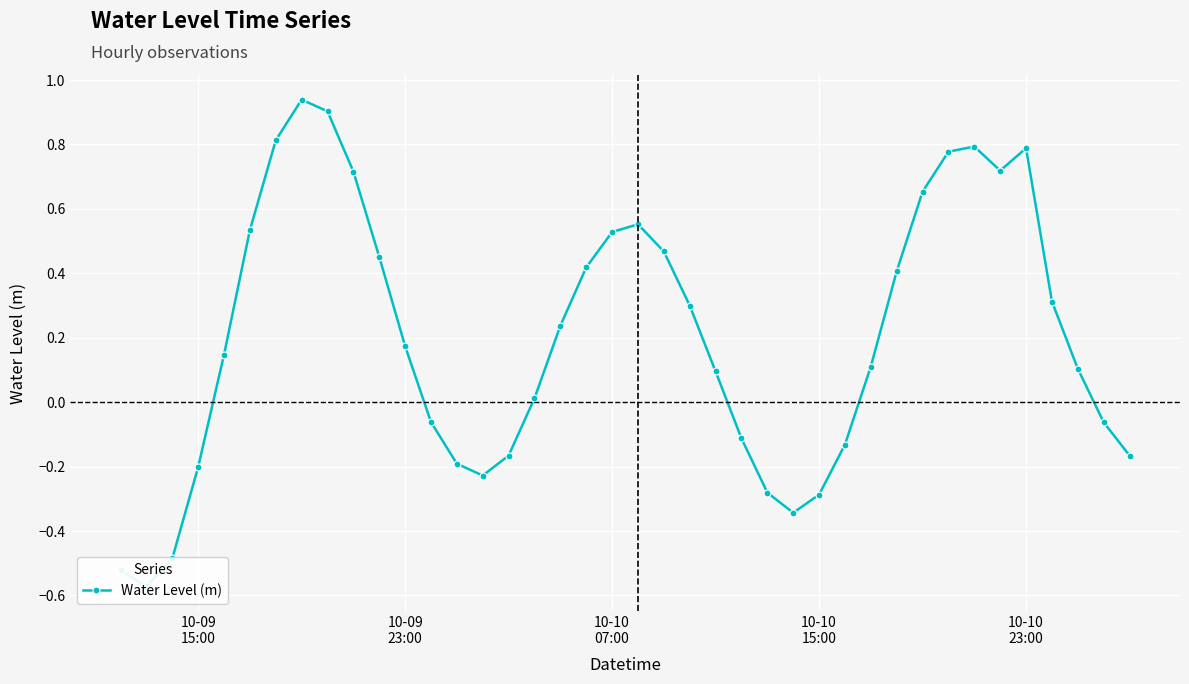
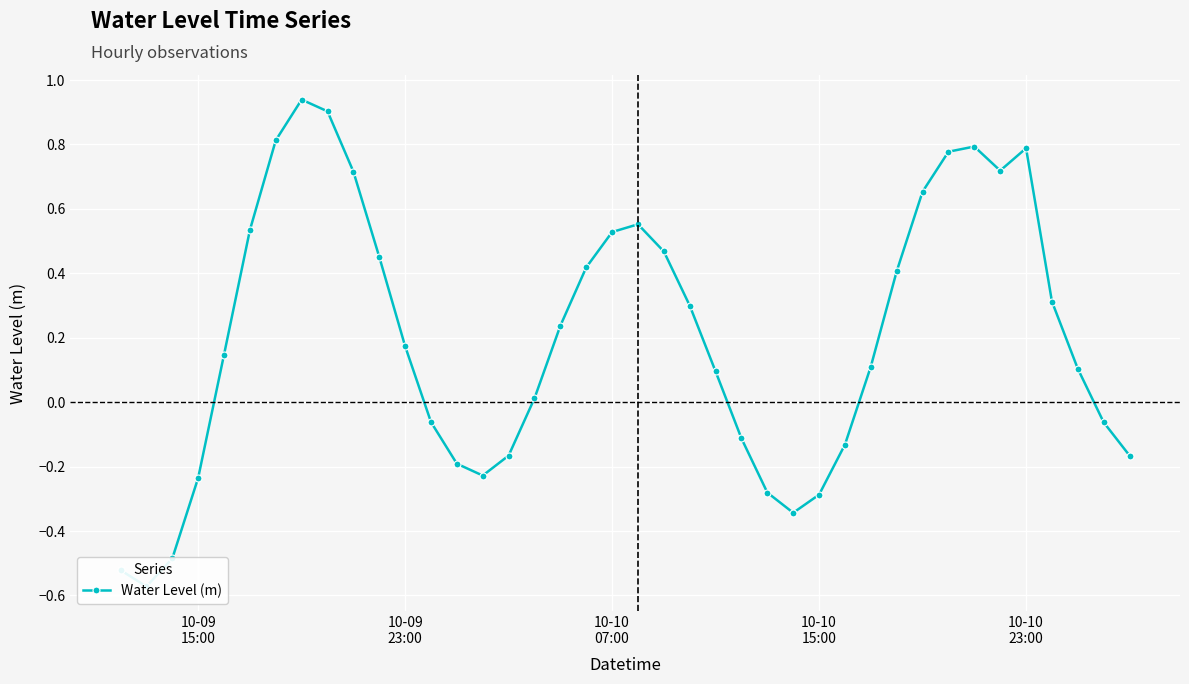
  {
-   "10-09 15:00": -0.20,
+   "10-09 15:00": -0.24,
    "10-09 23:00": 0.17,
    "10-10 07:00": 0.53,
    "10-10 15:00": -0.29,
    "10-10 23:00": 0.79
  }
